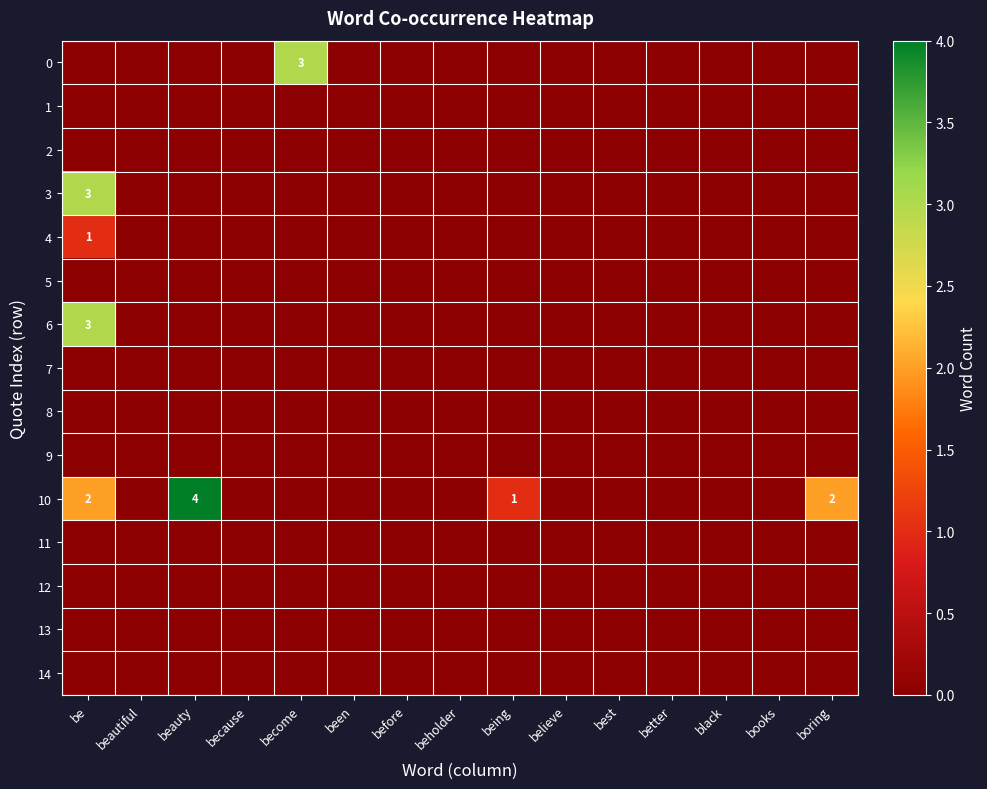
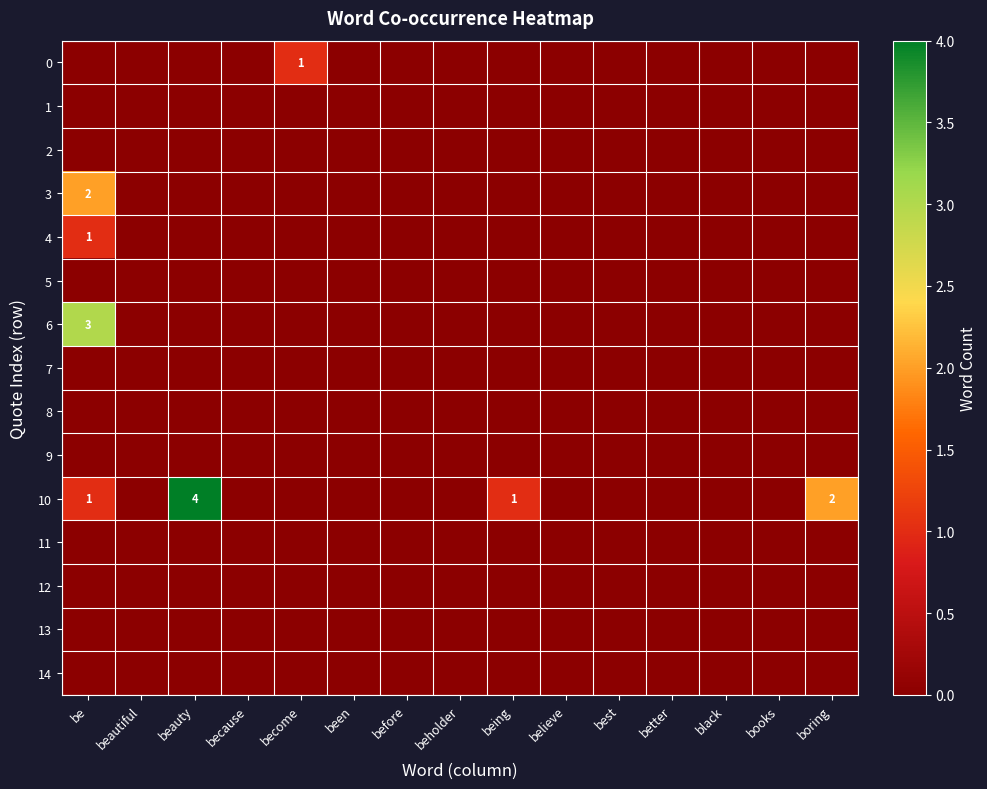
  {
    "0": {
-     "become": 3
+     "become": 1
    },
    "3": {
-     "be": 3
+     "be": 2
    },
    "4": {
      "be": 1
    },
    "6": {
      "be": 3
    },
    "10": {
-     "be": 2,
+     "be": 1,
      "beauty": 4,
      "being": 1,
      "boring": 2
    }
  }
